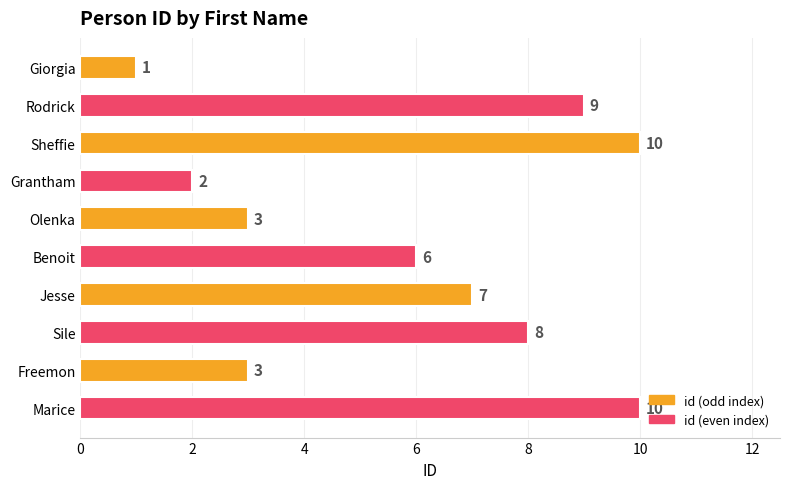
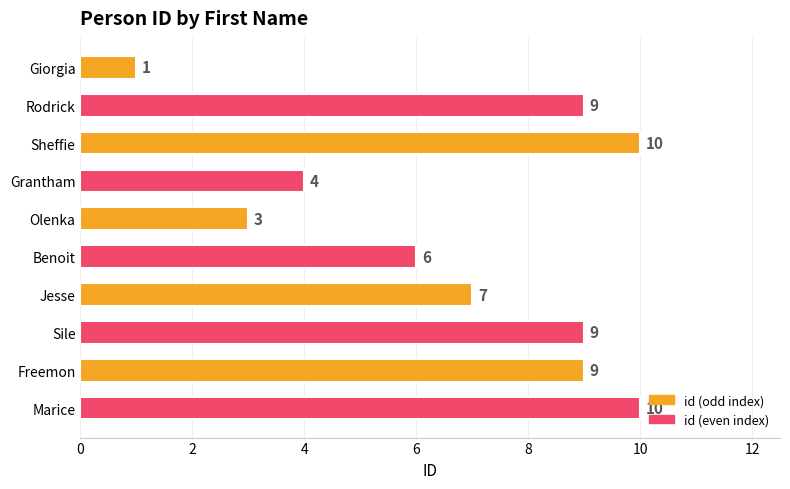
  {
    "Giorgia": 1,
    "Rodrick": 9,
    "Sheffie": 10,
-   "Grantham": 2,
+   "Grantham": 4,
    "Olenka": 3,
    "Benoit": 6,
    "Jesse": 7,
-   "Sile": 8,
-   "Freemon": 3,
+   "Sile": 9,
+   "Freemon": 9,
    "Marice": 10
  }
